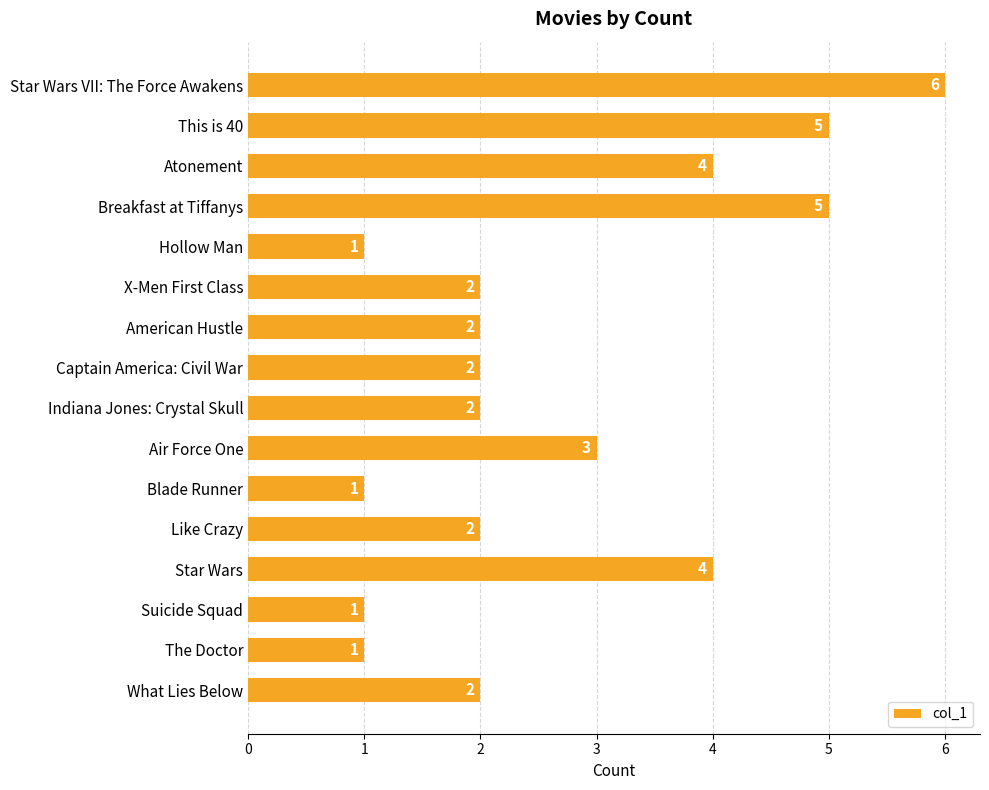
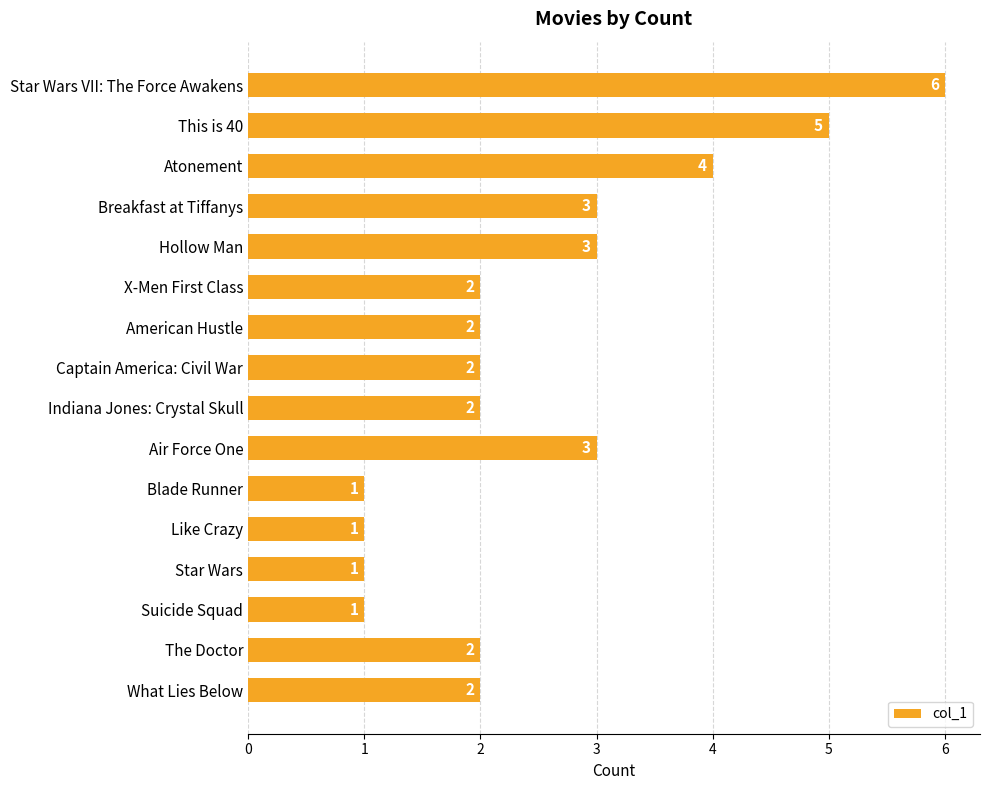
  {
    "Star Wars VII: The Force Awakens": 6,
    "This is 40": 5,
    "Atonement": 4,
-   "Breakfast at Tiffanys": 5,
-   "Hollow Man": 1,
+   "Breakfast at Tiffanys": 3,
+   "Hollow Man": 3,
    "X-Men First Class": 2,
    "American Hustle": 2,
    "Captain America: Civil War": 2,
    "Indiana Jones: Crystal Skull": 2,
    "Air Force One": 3,
    "Blade Runner": 1,
-   "Like Crazy": 2,
-   "Star Wars": 4,
+   "Like Crazy": 1,
+   "Star Wars": 1,
    "Suicide Squad": 1,
-   "The Doctor": 1,
+   "The Doctor": 2,
    "What Lies Below": 2
  }
